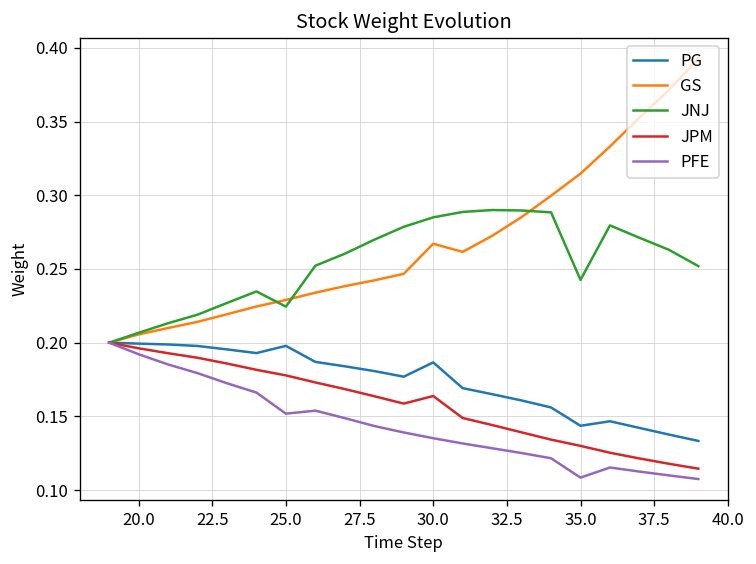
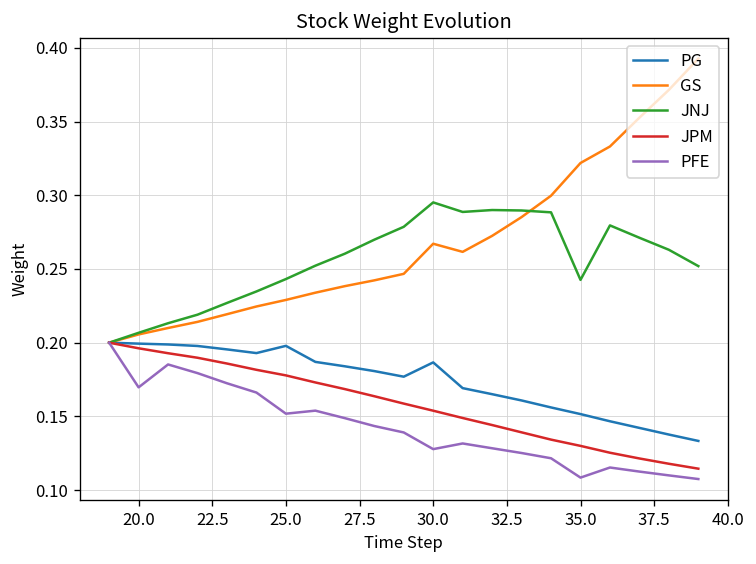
  {
    "PG": {
      "20.0": 0.199,
      "25.0": 0.198,
      "30.0": 0.187,
-     "35.0": 0.144
+     "35.0": 0.152
    },
    "GS": {
      "25.0": 0.229,
      "30.0": 0.267,
-     "35.0": 0.315
+     "35.0": 0.322
    },
    "JNJ": {
-     "25.0": 0.224,
-     "30.0": 0.285,
+     "25.0": 0.243,
+     "30.0": 0.295,
      "35.0": 0.243
    },
    "JPM": {
      "20.0": 0.196,
      "25.0": 0.178,
-     "30.0": 0.164,
+     "30.0": 0.154,
      "35.0": 0.130
    },
    "PFE": {
-     "20.0": 0.192,
+     "20.0": 0.170,
      "25.0": 0.152,
-     "30.0": 0.135,
+     "30.0": 0.128,
      "35.0": 0.108
    }
  }
